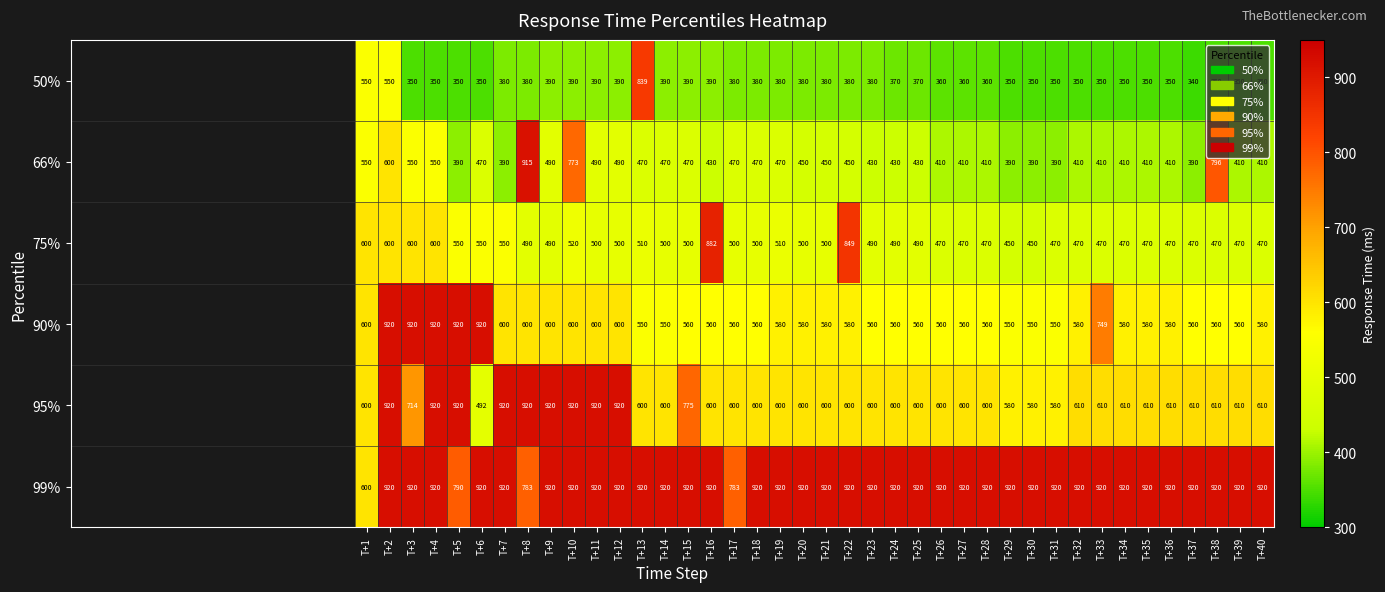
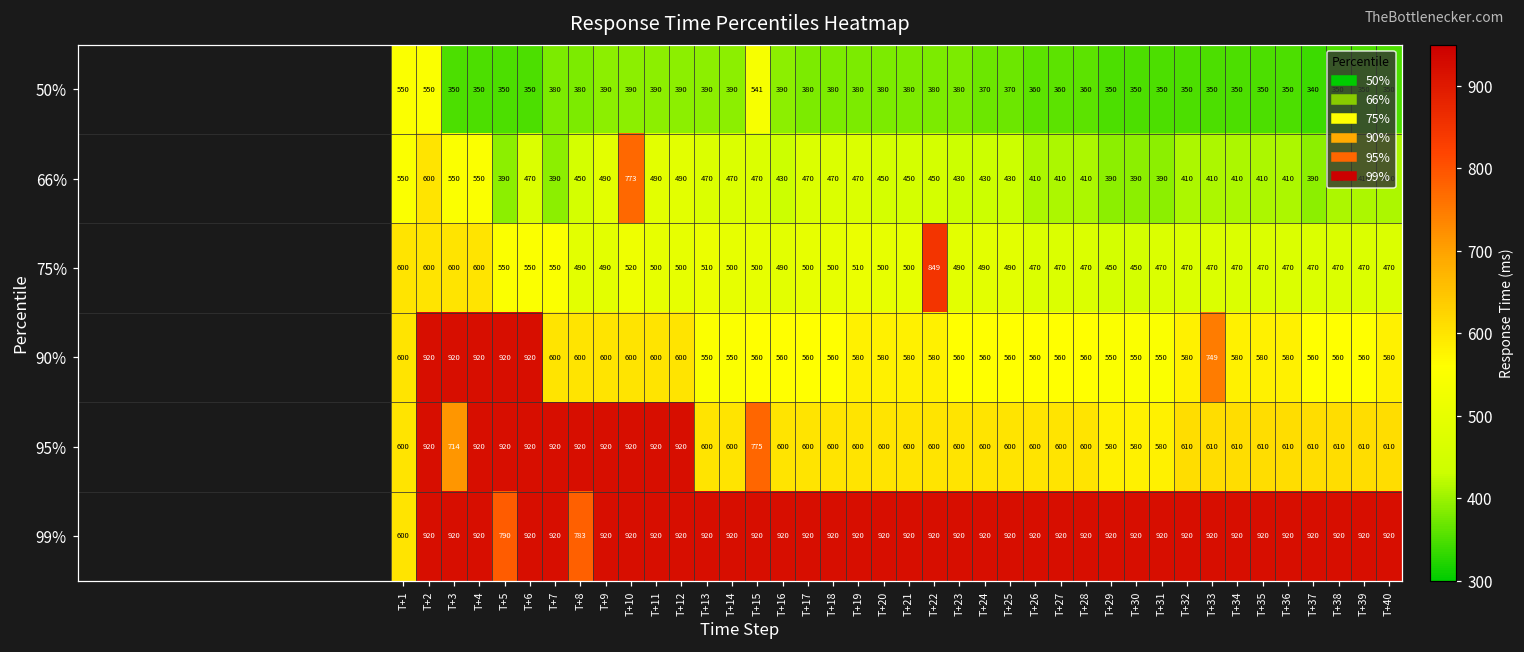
  {
    "50%": {
      "T+1": 550,
      "T+2": 550,
      "T+3": 350,
      "T+4": 350,
      "T+5": 350,
      "T+6": 350,
      "T+7": 380,
      "T+8": 380,
      "T+9": 390,
      "T+10": 390,
      "T+11": 390,
      "T+12": 390,
-     "T+13": 839,
+     "T+13": 390,
      "T+14": 390,
-     "T+15": 390,
+     "T+15": 541,
      "T+16": 390,
      "T+17": 380,
      "T+18": 380,
      "T+19": 380,
      "T+20": 380,
      "T+21": 380,
      "T+22": 380,
      "T+23": 380,
      "T+24": 370,
      "T+25": 370,
      "T+26": 360,
      "T+27": 360,
      "T+28": 360,
      "T+29": 350,
      "T+30": 350,
      "T+31": 350,
      "T+32": 350,
      "T+33": 350,
      "T+34": 350,
      "T+35": 350,
      "T+36": 350,
      "T+37": 340
    },
    "66%": {
      "T+1": 550,
      "T+2": 600,
      "T+3": 550,
      "T+4": 550,
      "T+5": 390,
      "T+6": 470,
      "T+7": 390,
-     "T+8": 915,
+     "T+8": 450,
      "T+9": 490,
      "T+10": 773,
      "T+11": 490,
      "T+12": 490,
      "T+13": 470,
      "T+14": 470,
      "T+15": 470,
      "T+16": 430,
      "T+17": 470,
      "T+18": 470,
      "T+19": 470,
      "T+20": 450,
      "T+21": 450,
      "T+22": 450,
      "T+23": 430,
      "T+24": 430,
      "T+25": 430,
      "T+26": 410,
      "T+27": 410,
      "T+28": 410,
      "T+29": 390,
      "T+30": 390,
      "T+31": 390,
      "T+32": 410,
      "T+33": 410,
      "T+34": 410,
      "T+35": 410,
      "T+36": 410,
      "T+37": 390,
-     "T+38": 796,
+     "T+38": 410,
      "T+39": 410,
      "T+40": 410
    },
    "75%": {
      "T+1": 600,
      "T+2": 600,
      "T+3": 600,
      "T+4": 600,
      "T+5": 550,
      "T+6": 550,
      "T+7": 550,
      "T+8": 490,
      "T+9": 490,
      "T+10": 520,
      "T+11": 500,
      "T+12": 500,
      "T+13": 510,
      "T+14": 500,
      "T+15": 500,
-     "T+16": 882,
+     "T+16": 490,
      "T+17": 500,
      "T+18": 500,
      "T+19": 510,
      "T+20": 500,
      "T+21": 500,
      "T+22": 849,
      "T+23": 490,
      "T+24": 490,
      "T+25": 490,
      "T+26": 470,
      "T+27": 470,
      "T+28": 470,
      "T+29": 450,
      "T+30": 450,
      "T+31": 470,
      "T+32": 470,
      "T+33": 470,
      "T+34": 470,
      "T+35": 470,
      "T+36": 470,
      "T+37": 470,
      "T+38": 470,
      "T+39": 470,
      "T+40": 470
    },
    "95%": {
      "T+1": 600,
      "T+2": 920,
      "T+3": 714,
      "T+4": 920,
      "T+5": 920,
-     "T+6": 492,
+     "T+6": 920,
      "T+7": 920,
      "T+8": 920,
      "T+9": 920,
      "T+10": 920,
      "T+11": 920,
      "T+12": 920,
      "T+13": 600,
      "T+14": 600,
      "T+15": 775,
      "T+16": 600,
      "T+17": 600,
      "T+18": 600,
      "T+19": 600,
      "T+20": 600,
      "T+21": 600,
      "T+22": 600,
      "T+23": 600,
      "T+24": 600,
      "T+25": 600,
      "T+26": 600,
      "T+27": 600,
      "T+28": 600,
      "T+29": 580,
      "T+30": 580,
      "T+31": 580,
      "T+32": 610,
      "T+33": 610,
      "T+34": 610,
      "T+35": 610,
      "T+36": 610,
      "T+37": 610,
      "T+38": 610,
      "T+39": 610,
      "T+40": 610
    },
    "99%": {
      "T+1": 600,
      "T+2": 920,
      "T+3": 920,
      "T+4": 920,
      "T+5": 790,
      "T+6": 920,
      "T+7": 920,
      "T+8": 783,
      "T+9": 920,
      "T+10": 920,
      "T+11": 920,
      "T+12": 920,
      "T+13": 920,
      "T+14": 920,
      "T+15": 920,
      "T+16": 920,
-     "T+17": 783,
+     "T+17": 920,
      "T+18": 920,
      "T+19": 920,
      "T+20": 920,
      "T+21": 920,
      "T+22": 920,
      "T+23": 920,
      "T+24": 920,
      "T+25": 920,
      "T+26": 920,
      "T+27": 920,
      "T+28": 920,
      "T+29": 920,
      "T+30": 920,
      "T+31": 920,
      "T+32": 920,
      "T+33": 920,
      "T+34": 920,
      "T+35": 920,
      "T+36": 920,
      "T+37": 920,
      "T+38": 920,
      "T+39": 920,
      "T+40": 920
    }
  }
